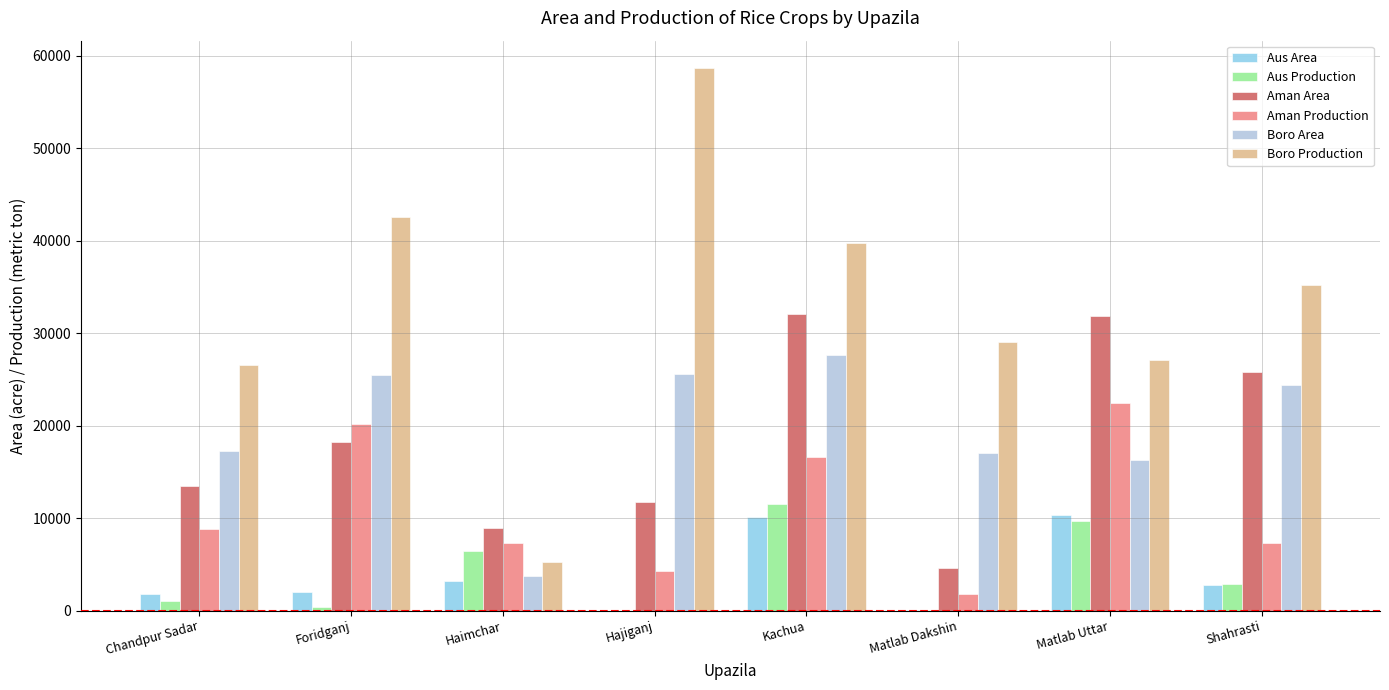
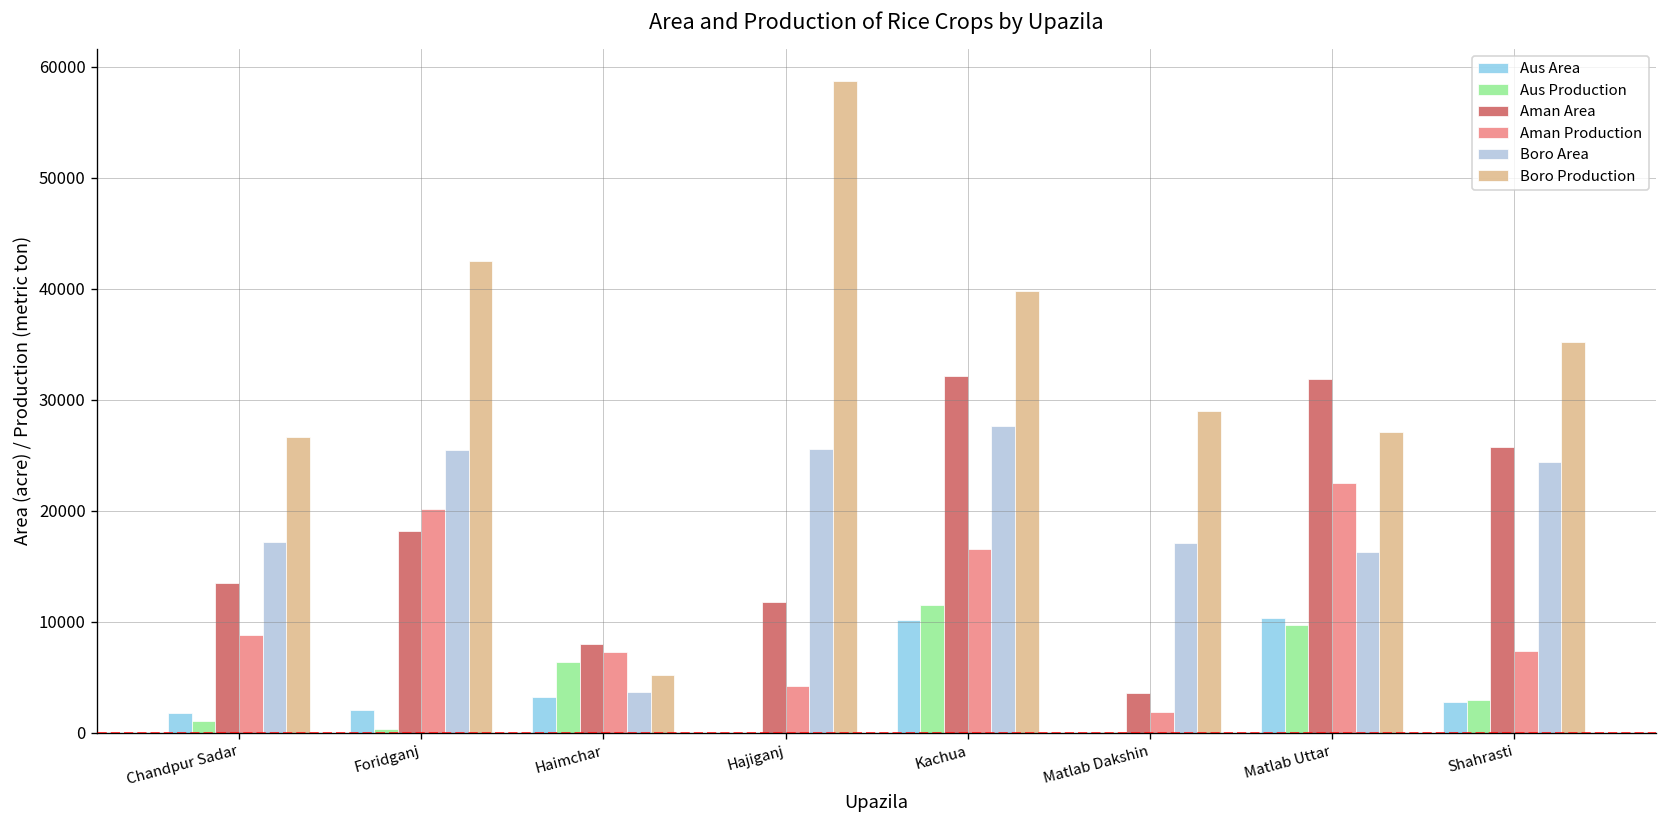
  {
    "Aus Production": {
      "Chandpur Sadar": 1000,
      "Foridganj": 0,
      "Haimchar": 6000,
      "Hajiganj": 0,
      "Kachua": 12000,
      "Matlab Uttar": 10000,
      "Shahrasti": 3000
    },
    "Aman Area": {
      "Chandpur Sadar": 13000,
      "Foridganj": 18000,
-     "Haimchar": 9000,
+     "Haimchar": 8000,
      "Hajiganj": 12000,
      "Kachua": 32000,
-     "Matlab Dakshin": 5000,
+     "Matlab Dakshin": 4000,
      "Matlab Uttar": 32000,
      "Shahrasti": 26000
    }
  }
